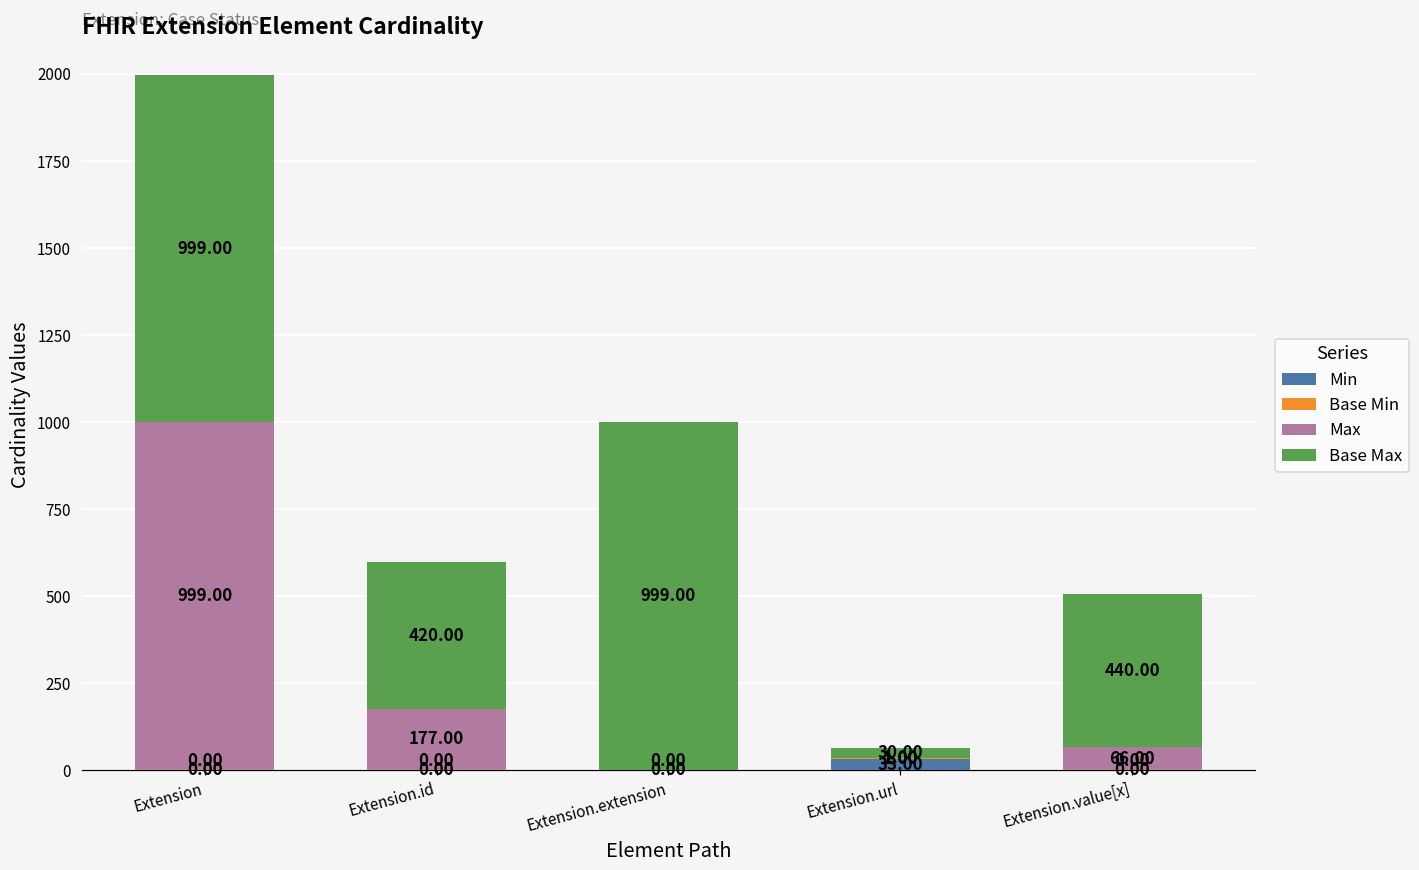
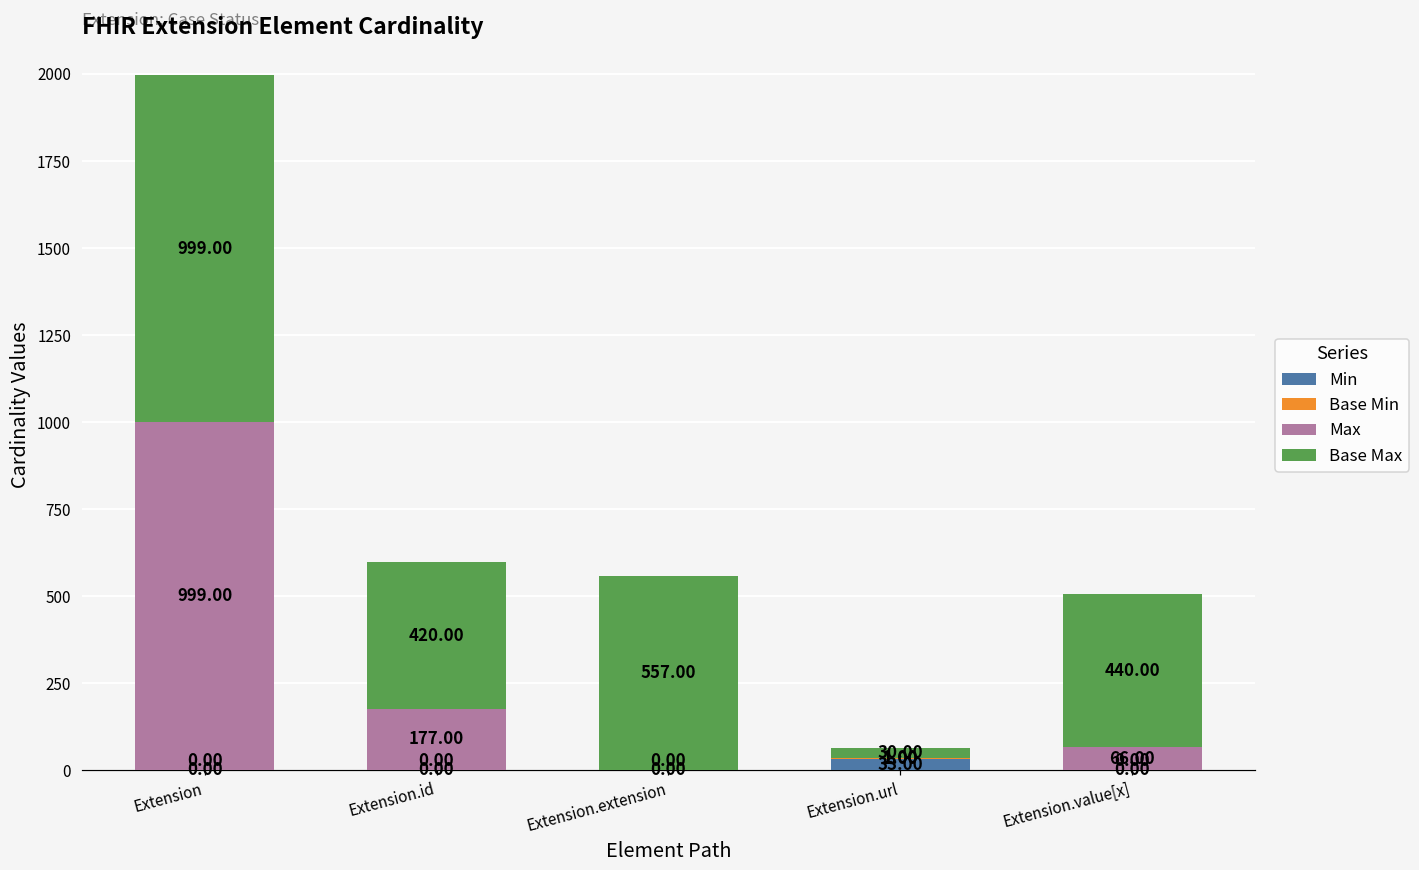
  {
    "Max": {
      "Extension": 999.00,
      "Extension.id": 177.00
    },
    "Base Max": {
      "Extension": 999.00,
      "Extension.id": 420.00,
-     "Extension.extension": 999.00,
+     "Extension.extension": 557.00,
      "Extension.value[x]": 440.00
    }
  }
